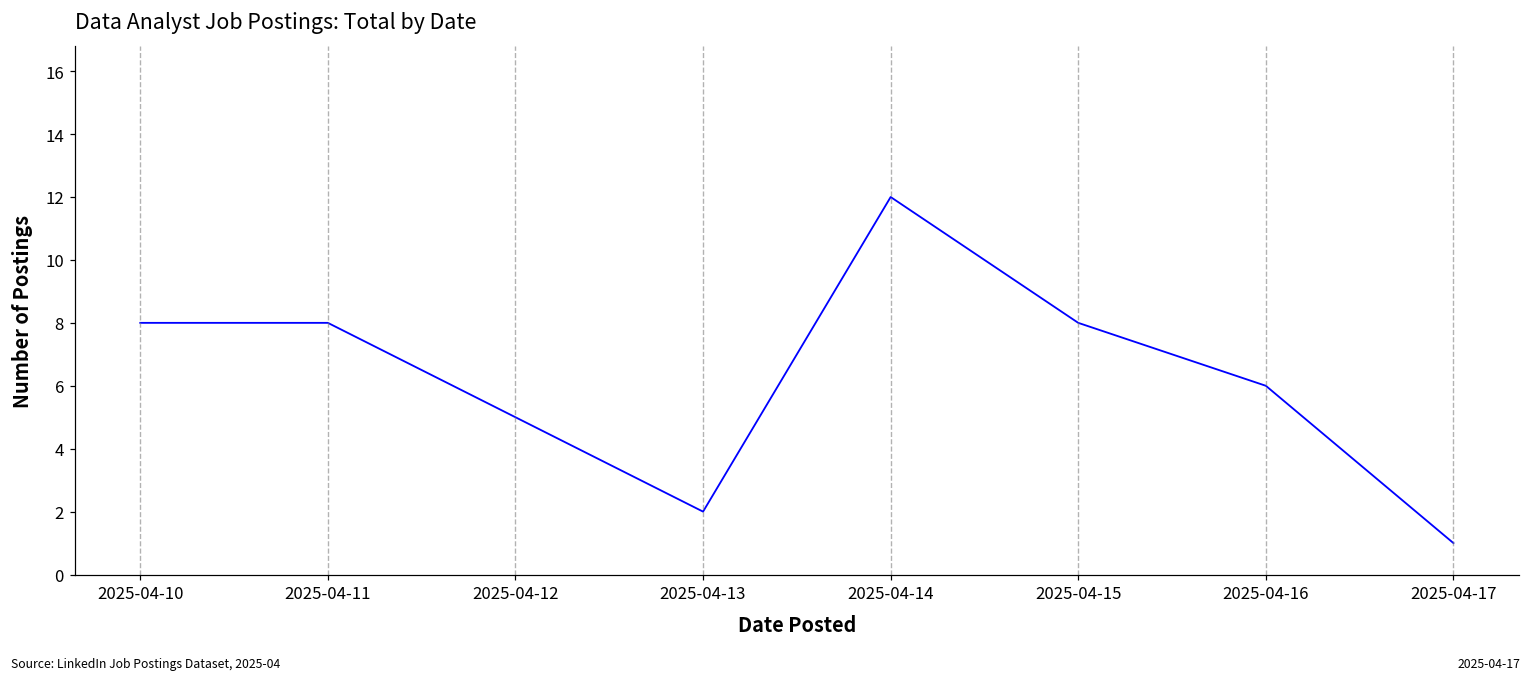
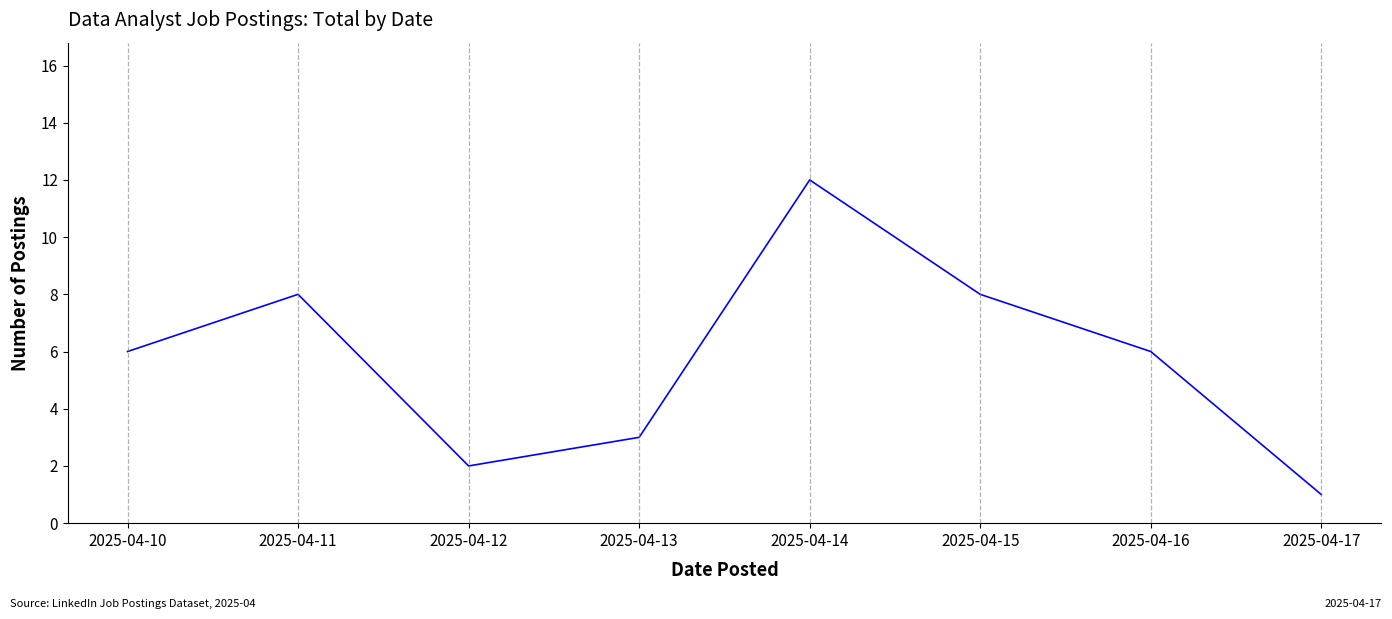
  {
-   "2025-04-10": 8,
+   "2025-04-10": 6,
    "2025-04-11": 8,
-   "2025-04-12": 5,
-   "2025-04-13": 2,
+   "2025-04-12": 2,
+   "2025-04-13": 3,
    "2025-04-14": 12,
    "2025-04-15": 8,
    "2025-04-16": 6,
    "2025-04-17": 1
  }
